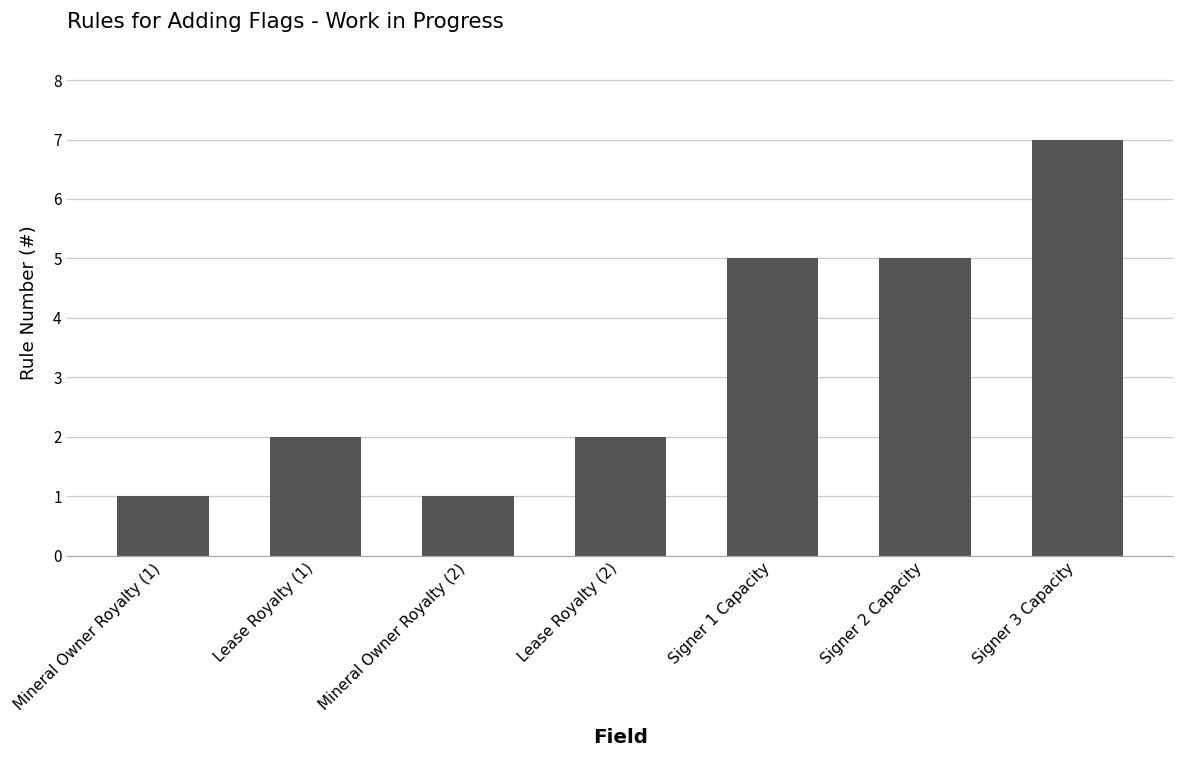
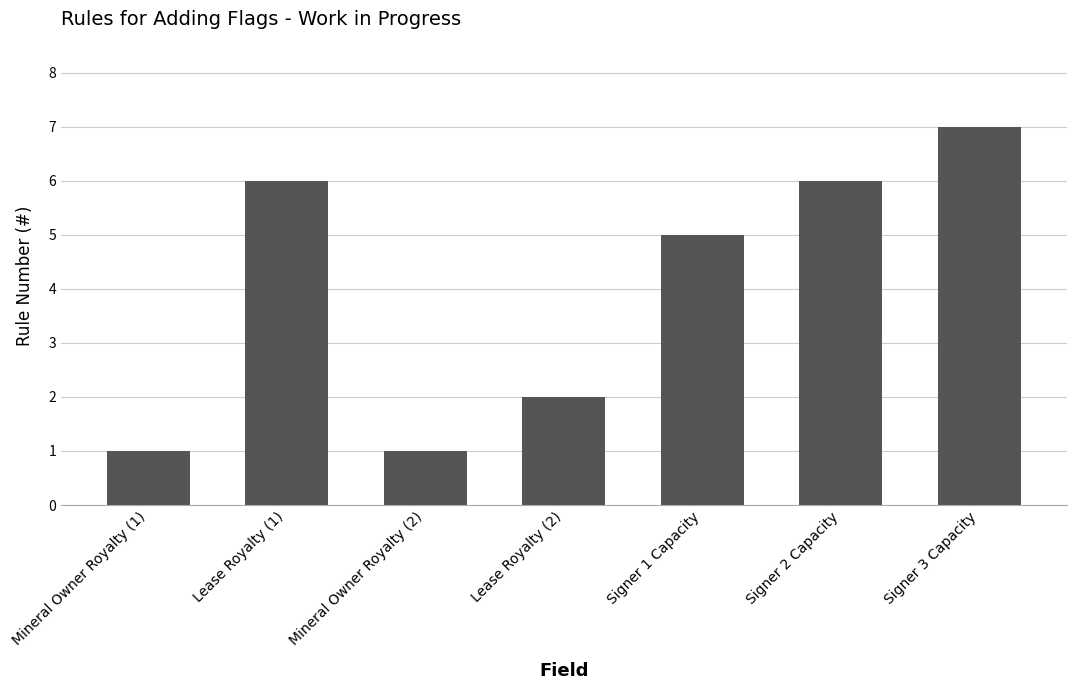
  {
    "Mineral Owner Royalty (1)": 1,
-   "Lease Royalty (1)": 2,
+   "Lease Royalty (1)": 6,
    "Mineral Owner Royalty (2)": 1,
    "Lease Royalty (2)": 2,
    "Signer 1 Capacity": 5,
-   "Signer 2 Capacity": 5,
+   "Signer 2 Capacity": 6,
    "Signer 3 Capacity": 7
  }
